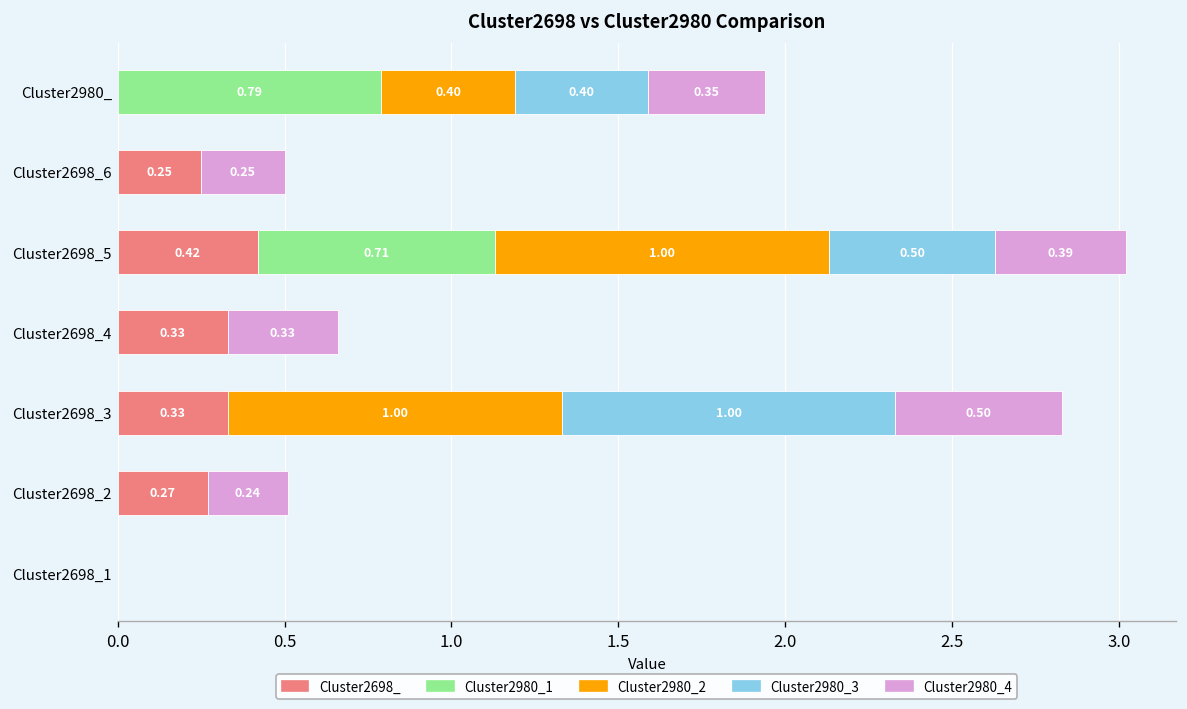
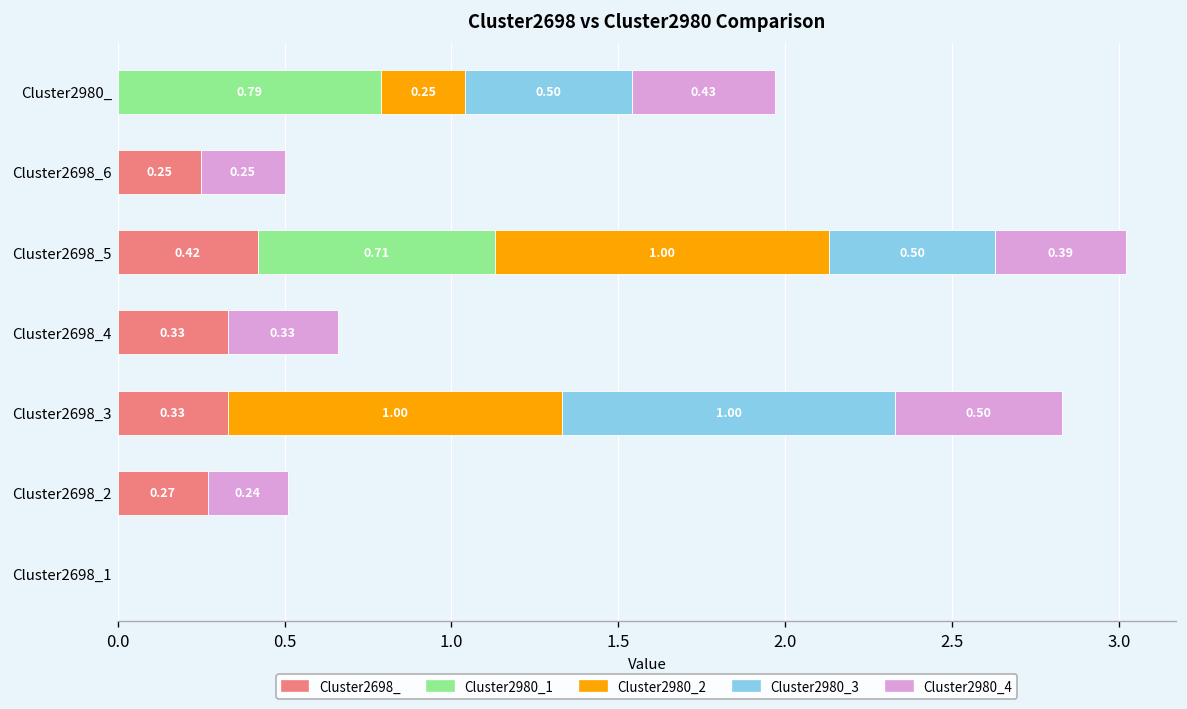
  {
    "Cluster2698_": {
      "Cluster2698_6": 0.25,
      "Cluster2698_5": 0.42,
      "Cluster2698_4": 0.33,
      "Cluster2698_3": 0.33,
      "Cluster2698_2": 0.27
    },
    "Cluster2980_1": {
      "Cluster2980_": 0.79,
      "Cluster2698_5": 0.71
    },
    "Cluster2980_2": {
-     "Cluster2980_": 0.40,
+     "Cluster2980_": 0.25,
      "Cluster2698_5": 1.00,
      "Cluster2698_3": 1.00
    },
    "Cluster2980_3": {
-     "Cluster2980_": 0.40,
+     "Cluster2980_": 0.50,
      "Cluster2698_5": 0.50,
      "Cluster2698_3": 1.00
    },
    "Cluster2980_4": {
-     "Cluster2980_": 0.35,
+     "Cluster2980_": 0.43,
      "Cluster2698_6": 0.25,
      "Cluster2698_5": 0.39,
      "Cluster2698_4": 0.33,
      "Cluster2698_3": 0.50,
      "Cluster2698_2": 0.24
    }
  }
